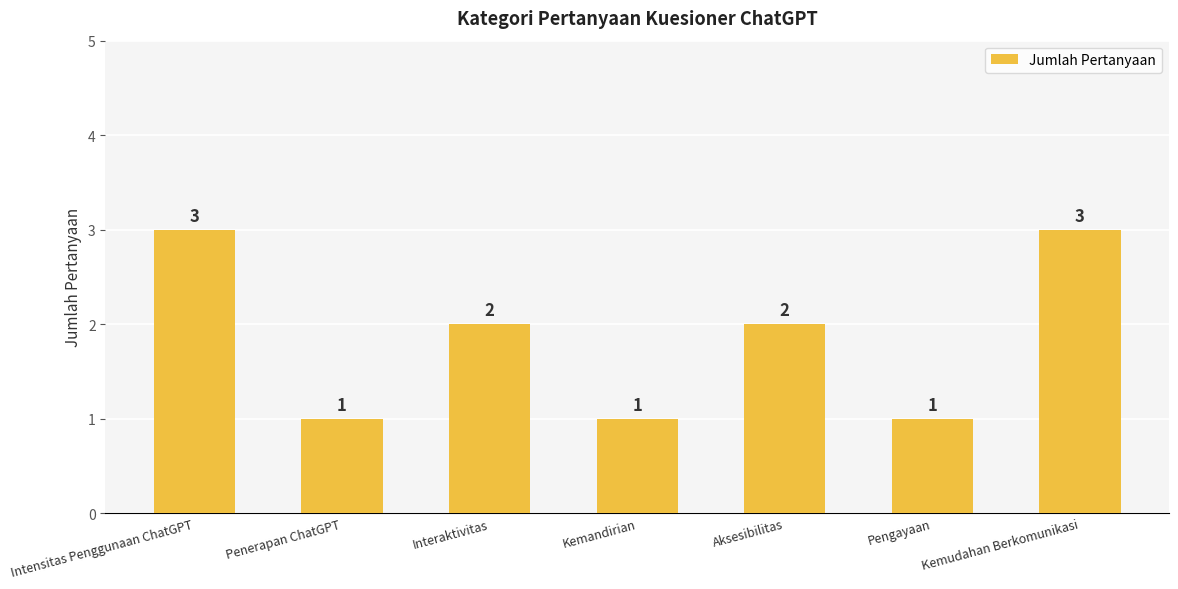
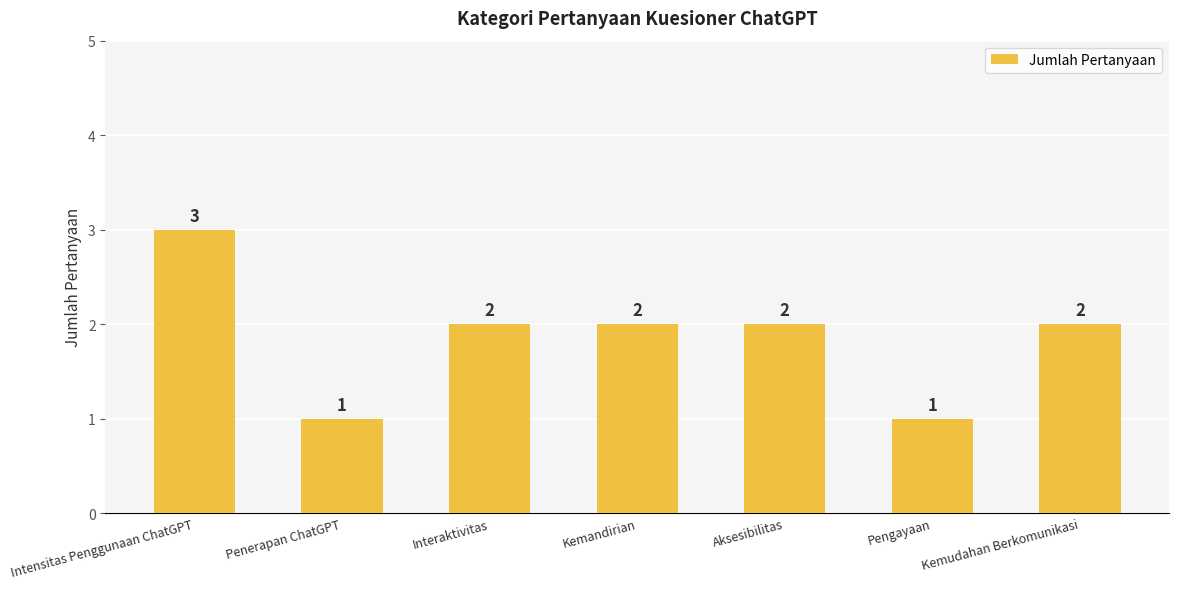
  {
    "Intensitas Penggunaan ChatGPT": 3,
    "Penerapan ChatGPT": 1,
    "Interaktivitas": 2,
-   "Kemandirian": 1,
+   "Kemandirian": 2,
    "Aksesibilitas": 2,
    "Pengayaan": 1,
-   "Kemudahan Berkomunikasi": 3
+   "Kemudahan Berkomunikasi": 2
  }
